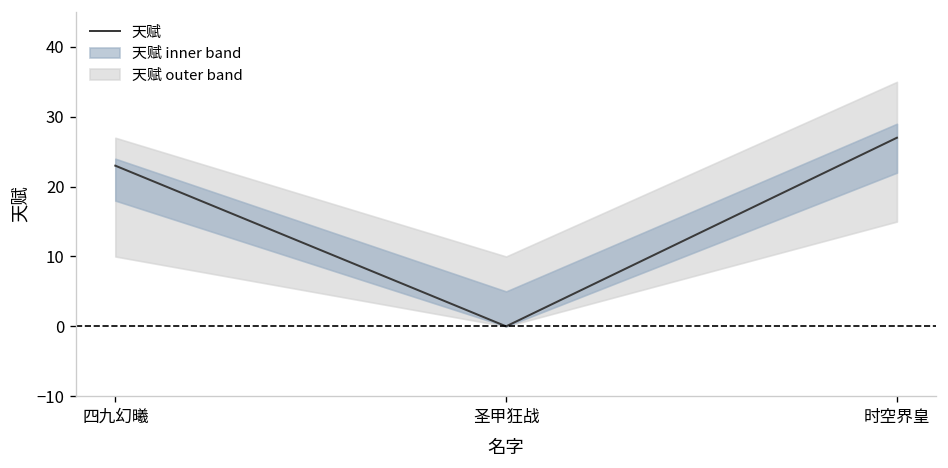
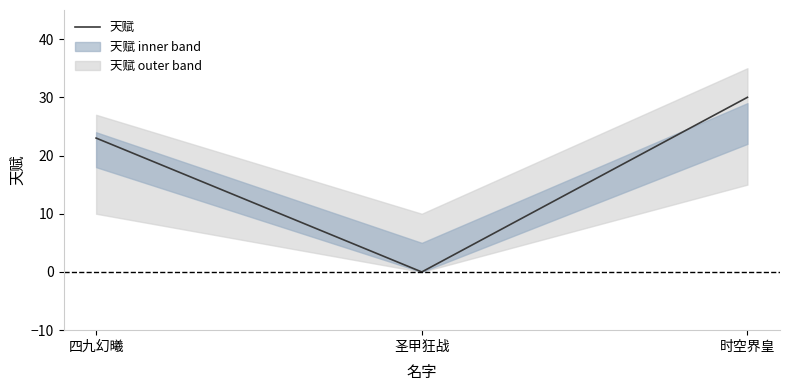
  {
    "天赋": {
      "四九幻曦": 23,
      "圣甲狂战": 0,
-     "时空界皇": 27
+     "时空界皇": 30
    }
  }
